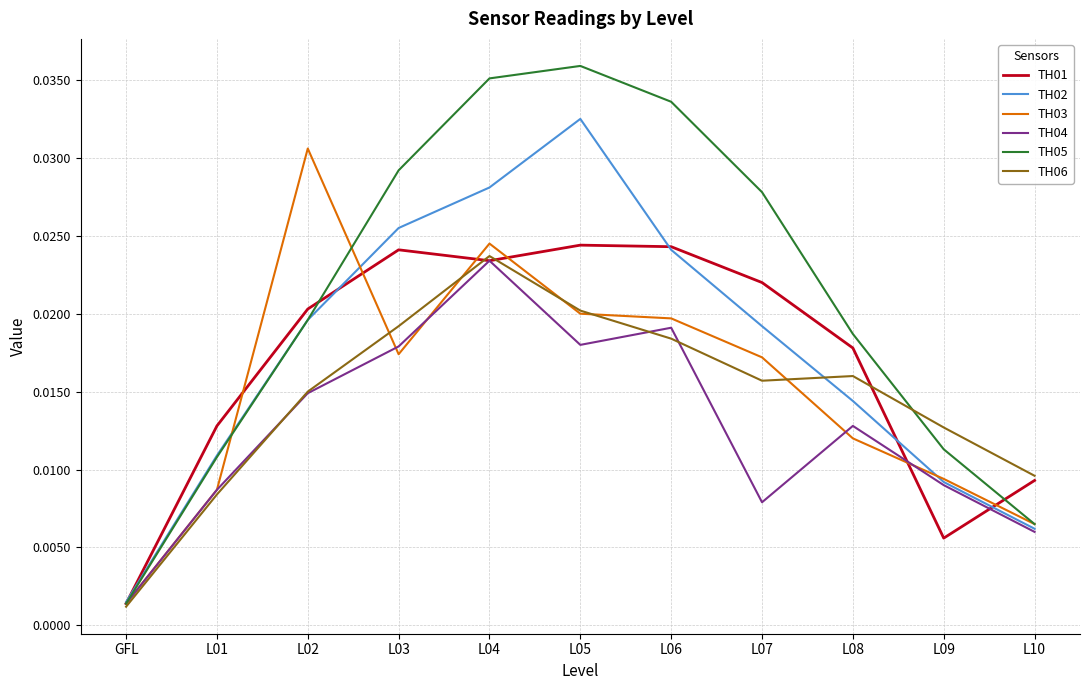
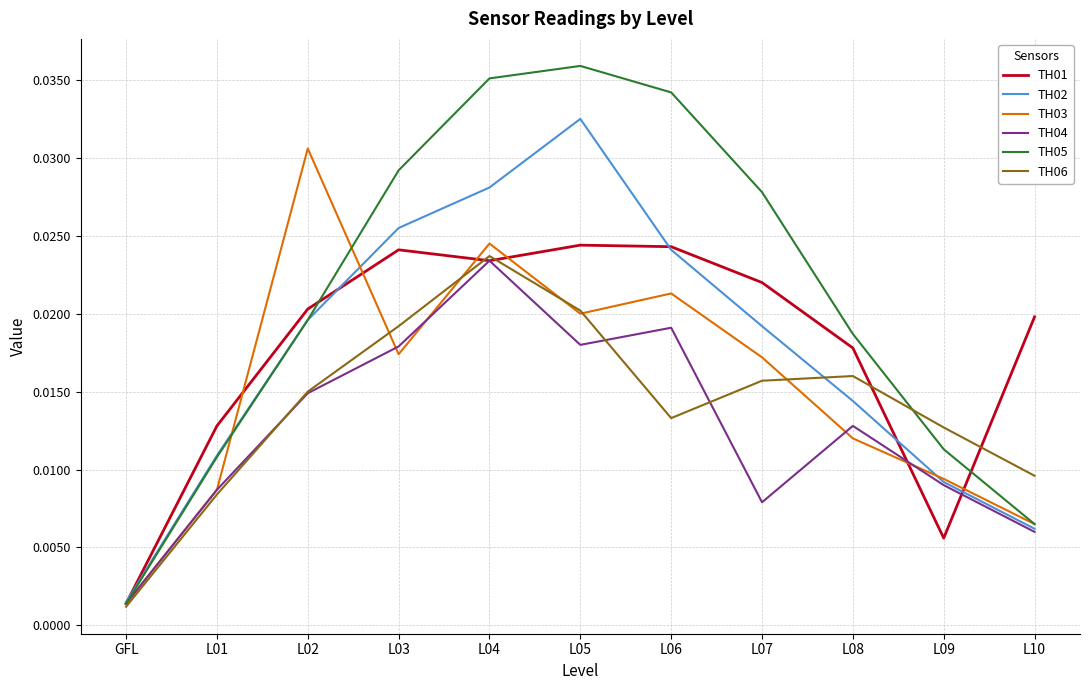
  {
    "TH01": {
      "L01": 0.0128,
      "L02": 0.0203,
      "L03": 0.0241,
      "L05": 0.0244,
      "L06": 0.0243,
      "L07": 0.0220,
      "L08": 0.0178,
      "L09": 0.0056,
-     "L10": 0.0093
+     "L10": 0.0198
    },
    "TH02": {
      "L03": 0.0255,
      "L04": 0.0281,
      "L05": 0.0325,
      "L06": 0.0241,
      "L07": 0.0192,
      "L08": 0.0144,
      "L09": 0.0092,
      "L10": 0.0062
    },
    "TH03": {
      "L02": 0.0306,
      "L03": 0.0174,
      "L04": 0.0245,
      "L05": 0.0200,
-     "L06": 0.0197,
+     "L06": 0.0213,
      "L07": 0.0172,
      "L08": 0.0120,
      "L09": 0.0094
    },
    "TH04": {
      "L03": 0.0179,
      "L05": 0.0180,
      "L06": 0.0191,
      "L07": 0.0079,
      "L08": 0.0128,
      "L09": 0.0090,
      "L10": 0.0060
    },
    "TH05": {
      "L03": 0.0292,
      "L04": 0.0351,
      "L05": 0.0359,
-     "L06": 0.0336,
+     "L06": 0.0342,
      "L07": 0.0278,
      "L08": 0.0187,
      "L09": 0.0113
    },
    "TH06": {
      "GFL": 0.0012,
      "L01": 0.0084,
      "L03": 0.0192,
      "L04": 0.0237,
      "L05": 0.0202,
-     "L06": 0.0184,
+     "L06": 0.0133,
      "L07": 0.0157,
      "L08": 0.0160,
      "L09": 0.0127,
      "L10": 0.0096
    }
  }
